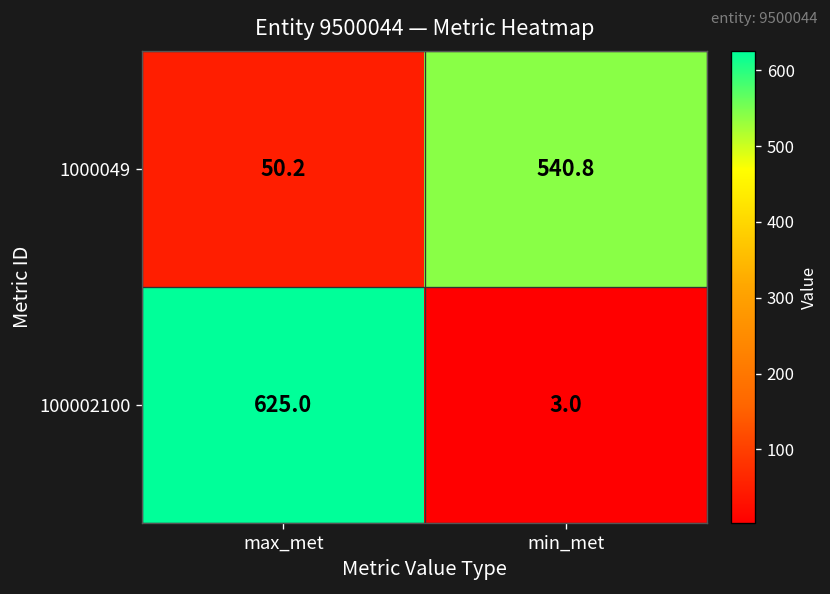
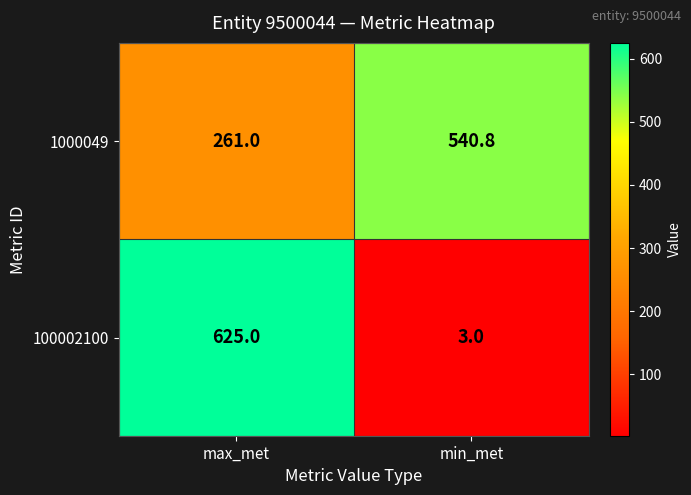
  {
    "1000049": {
-     "max_met": 50.2,
+     "max_met": 261.0,
      "min_met": 540.8
    },
    "100002100": {
      "max_met": 625.0,
      "min_met": 3.0
    }
  }
